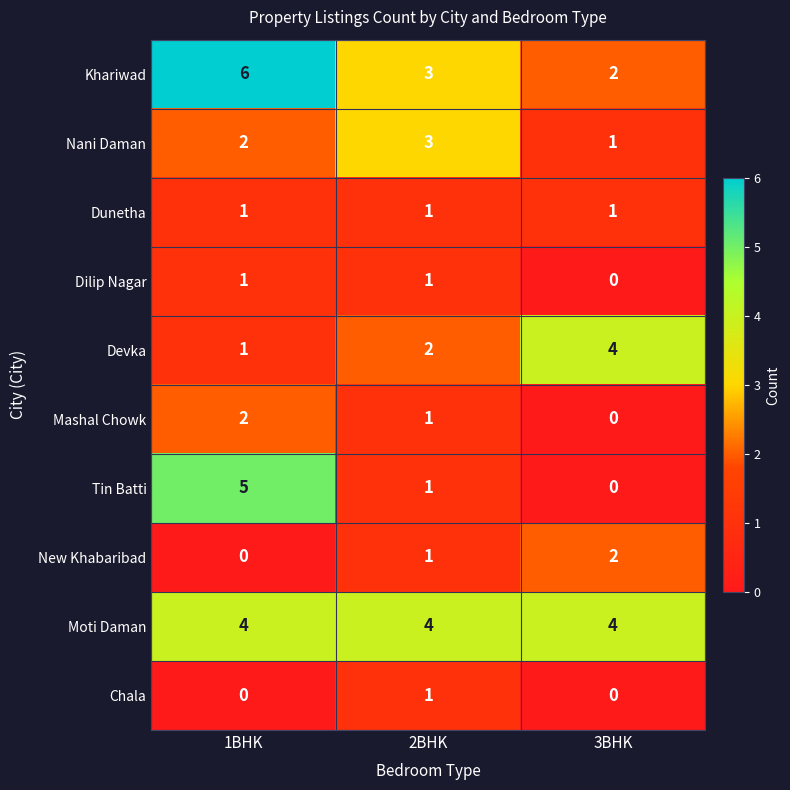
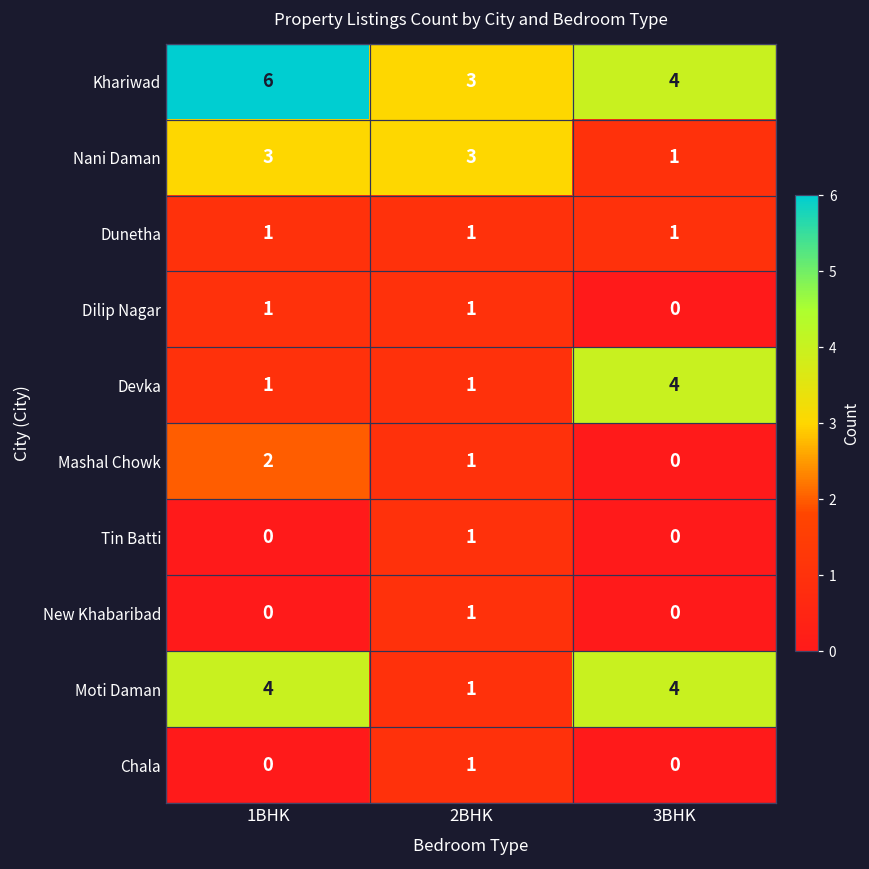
  {
    "Khariwad": {
      "1BHK": 6,
      "2BHK": 3,
-     "3BHK": 2
+     "3BHK": 4
    },
    "Nani Daman": {
-     "1BHK": 2,
+     "1BHK": 3,
      "2BHK": 3,
      "3BHK": 1
    },
    "Dunetha": {
      "1BHK": 1,
      "2BHK": 1,
      "3BHK": 1
    },
    "Dilip Nagar": {
      "1BHK": 1,
      "2BHK": 1,
      "3BHK": 0
    },
    "Devka": {
      "1BHK": 1,
-     "2BHK": 2,
+     "2BHK": 1,
      "3BHK": 4
    },
    "Mashal Chowk": {
      "1BHK": 2,
      "2BHK": 1,
      "3BHK": 0
    },
    "Tin Batti": {
-     "1BHK": 5,
+     "1BHK": 0,
      "2BHK": 1,
      "3BHK": 0
    },
    "New Khabaribad": {
      "1BHK": 0,
      "2BHK": 1,
-     "3BHK": 2
+     "3BHK": 0
    },
    "Moti Daman": {
      "1BHK": 4,
-     "2BHK": 4,
+     "2BHK": 1,
      "3BHK": 4
    },
    "Chala": {
      "1BHK": 0,
      "2BHK": 1,
      "3BHK": 0
    }
  }
